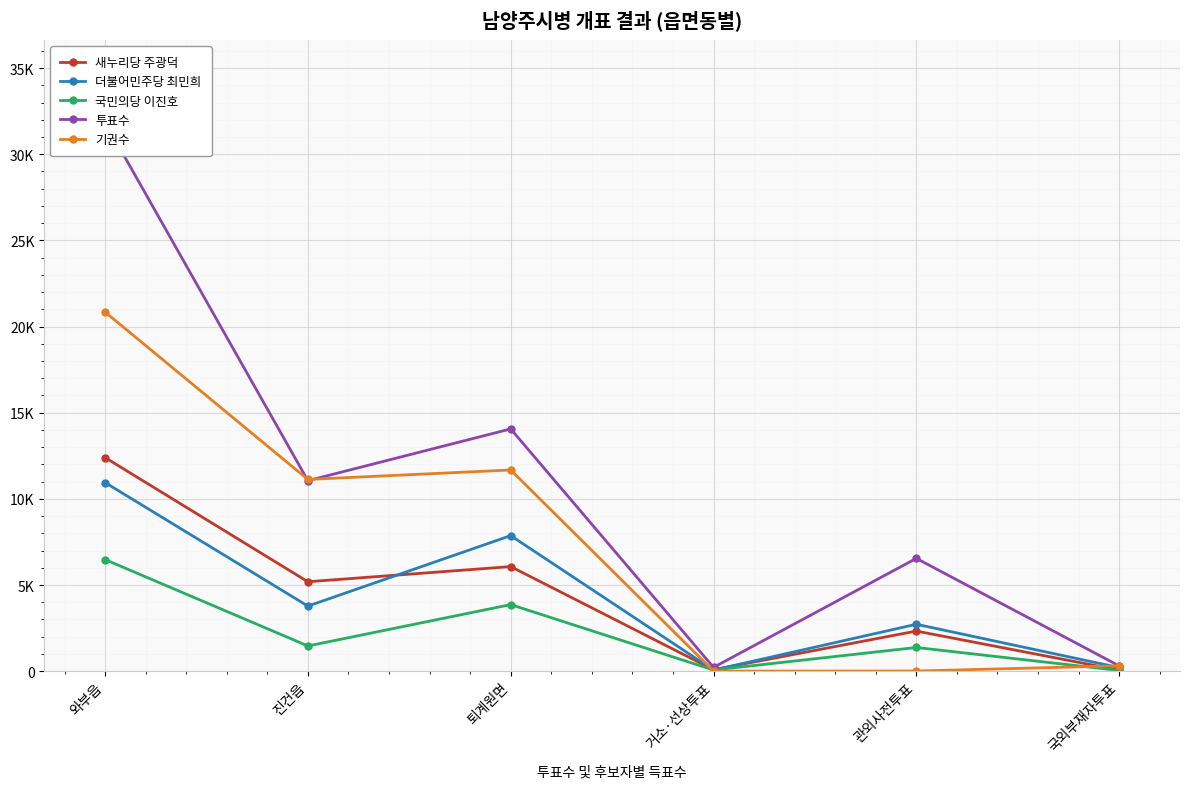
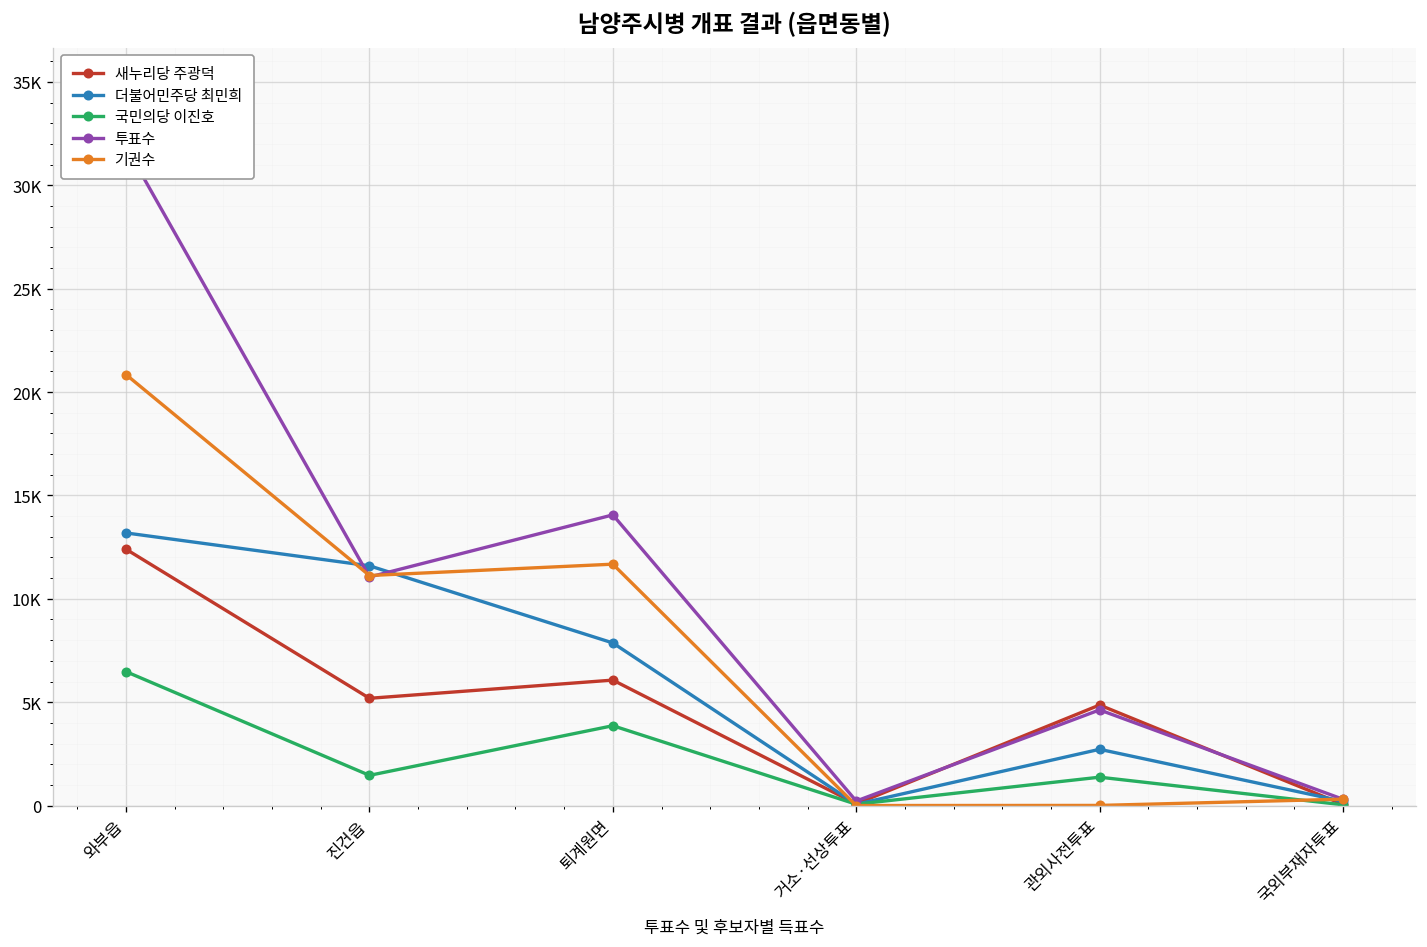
  {
    "새누리당 주광덕": {
      "와부읍": 12400,
      "진건읍": 5200,
      "퇴계원면": 6100,
-     "관외사전투표": 2300
+     "관외사전투표": 4900
    },
    "더불어민주당 최민희": {
-     "와부읍": 10900,
-     "진건읍": 3800,
+     "와부읍": 13200,
+     "진건읍": 11600,
      "퇴계원면": 7900,
      "관외사전투표": 2700
    },
    "국민의당 이진호": {
      "와부읍": 6500,
      "진건읍": 1500,
      "퇴계원면": 3900,
      "관외사전투표": 1400
    },
    "투표수": {
      "퇴계원면": 14100,
-     "관외사전투표": 6500
+     "관외사전투표": 4600
    },
    "기권수": {
      "와부읍": 20800,
      "퇴계원면": 11700,
      "관외사전투표": 0
    }
  }
